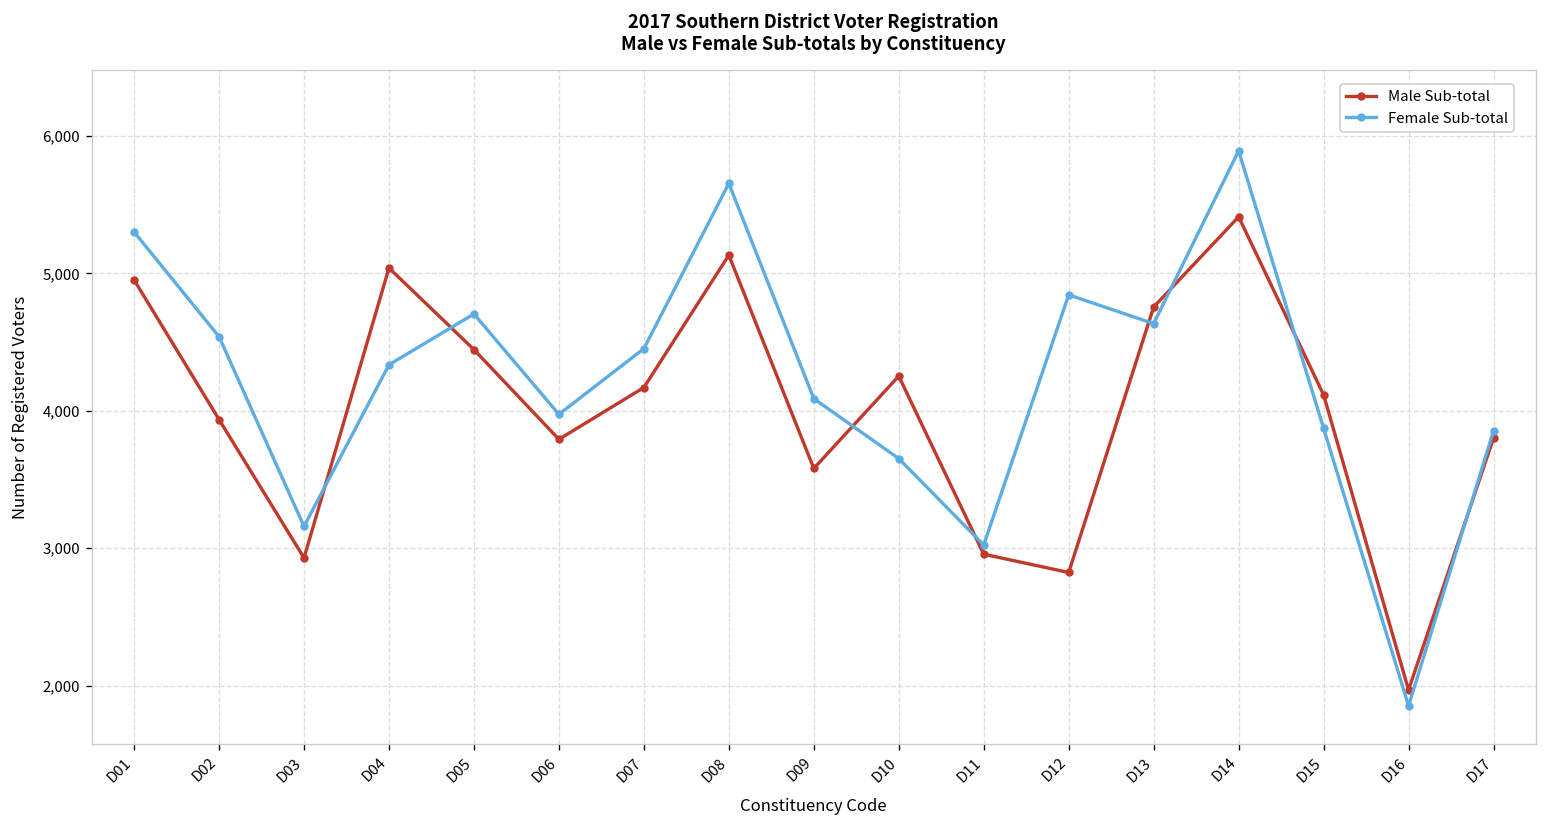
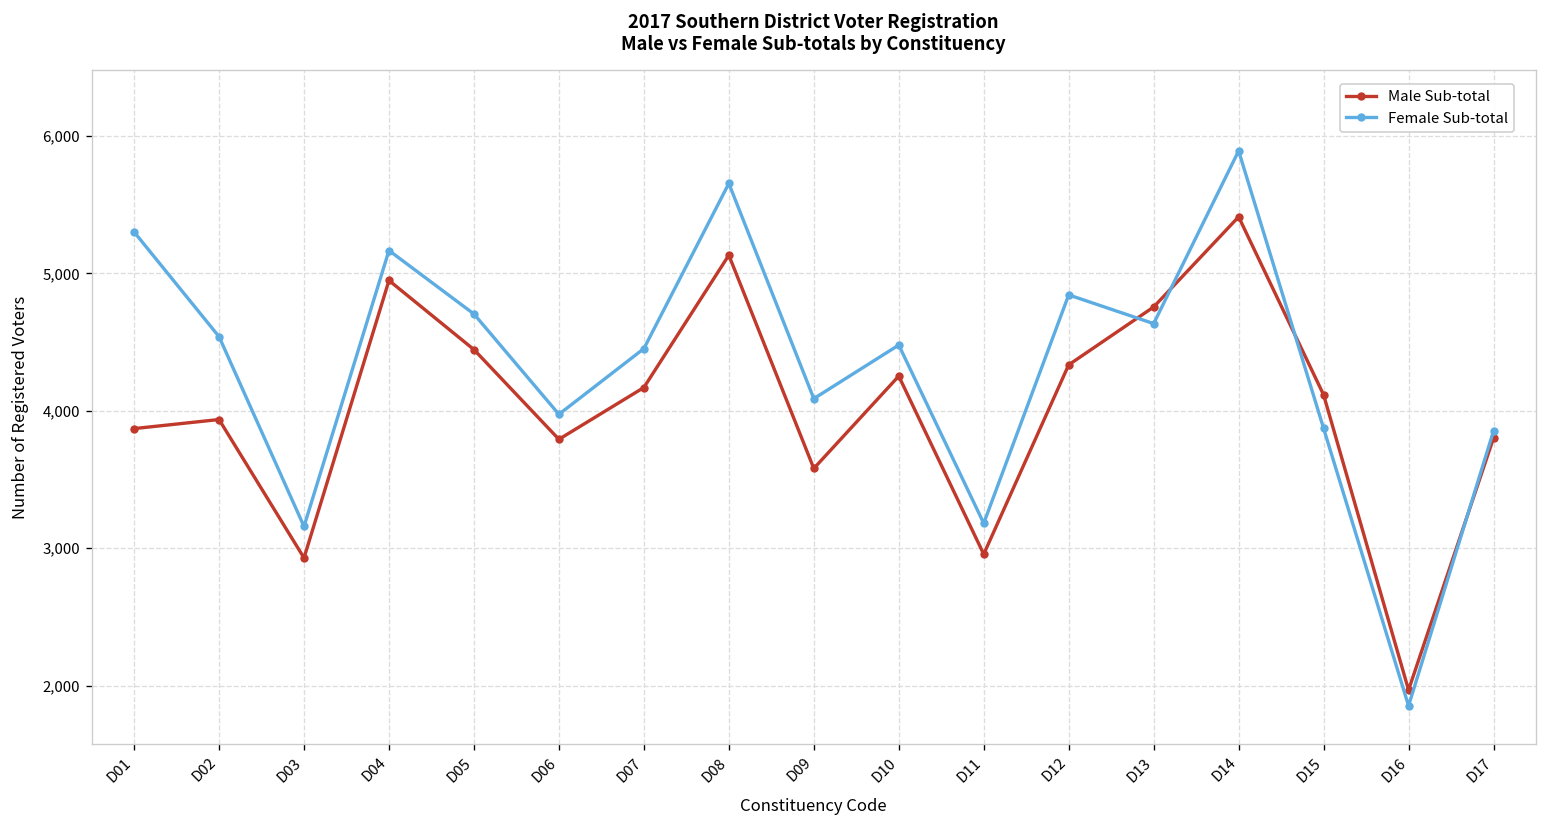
  {
    "Male Sub-total": {
-     "D01": "4,950",
+     "D01": "3,870",
      "D02": "3,940",
      "D03": "2,930",
-     "D04": "5,040",
+     "D04": "4,950",
      "D05": "4,450",
      "D06": "3,790",
      "D07": "4,170",
      "D08": "5,130",
      "D09": "3,580",
      "D10": "4,250",
      "D11": "2,960",
-     "D12": "2,820",
+     "D12": "4,330",
      "D13": "4,760",
      "D14": "5,410",
      "D15": "4,120",
      "D16": "1,970",
      "D17": "3,800"
    },
    "Female Sub-total": {
      "D01": "5,300",
      "D02": "4,540",
      "D03": "3,160",
-     "D04": "4,340",
+     "D04": "5,170",
      "D05": "4,700",
      "D06": "3,970",
      "D07": "4,450",
      "D08": "5,650",
      "D09": "4,090",
-     "D10": "3,650",
-     "D11": "3,020",
+     "D10": "4,480",
+     "D11": "3,180",
      "D12": "4,840",
      "D13": "4,630",
      "D14": "5,890",
      "D15": "3,870",
      "D16": "1,850",
      "D17": "3,850"
    }
  }
